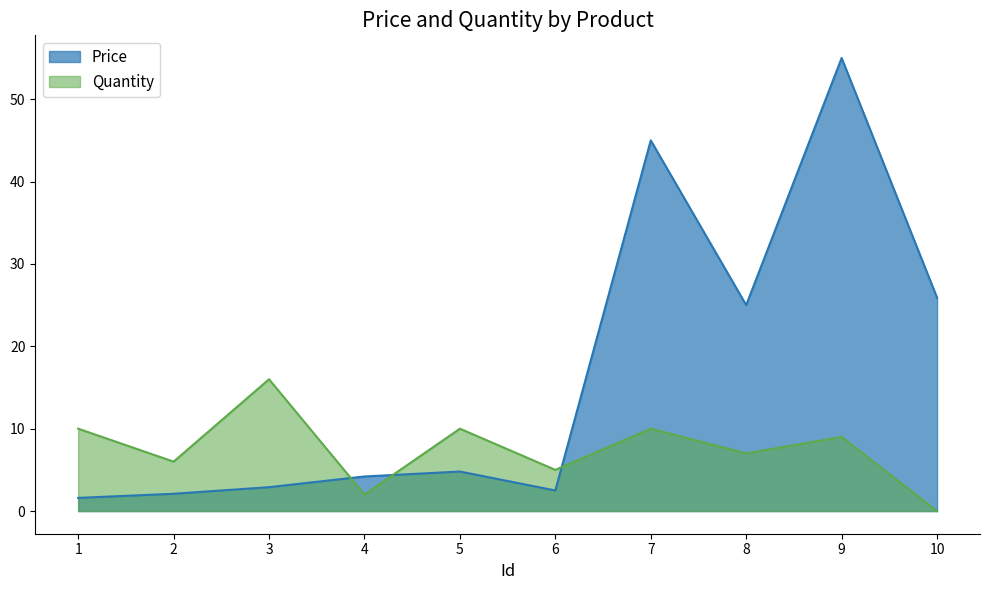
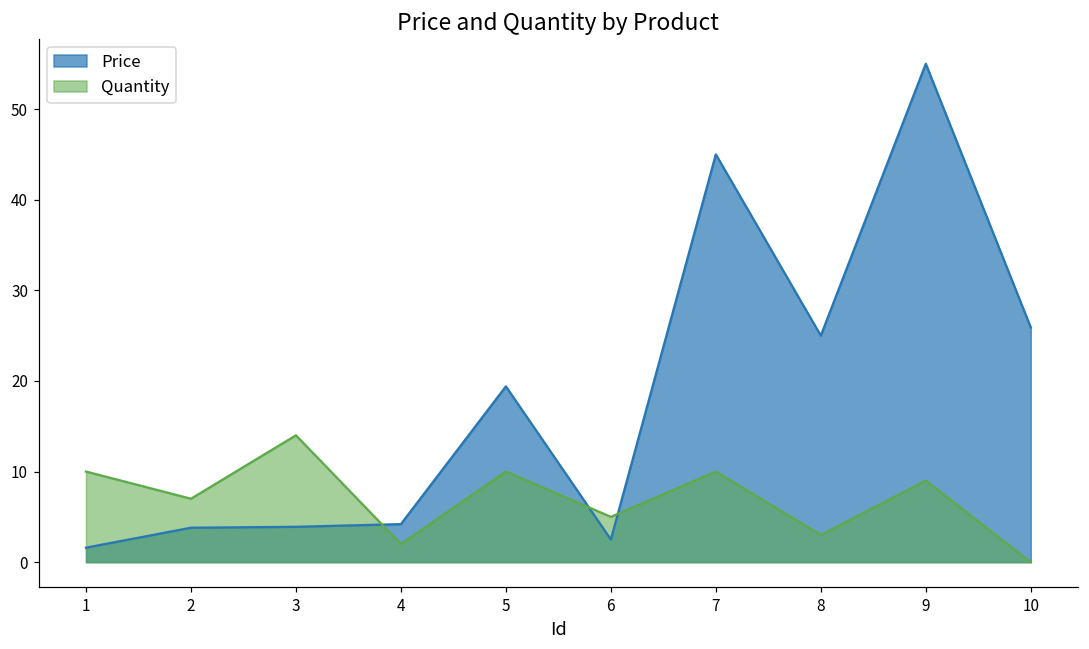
  {
    "Price": {
      "1": 2,
-     "2": 2,
-     "3": 3,
+     "2": 4,
+     "3": 4,
      "4": 4,
-     "5": 5,
+     "5": 19,
      "6": 3,
      "7": 45,
      "8": 25,
      "9": 55,
      "10": 26
    },
    "Quantity": {
      "1": 10,
-     "2": 6,
-     "3": 16,
+     "2": 7,
+     "3": 14,
      "4": 2,
      "5": 10,
      "6": 5,
      "7": 10,
-     "8": 7,
+     "8": 3,
      "9": 9,
      "10": 0
    }
  }
